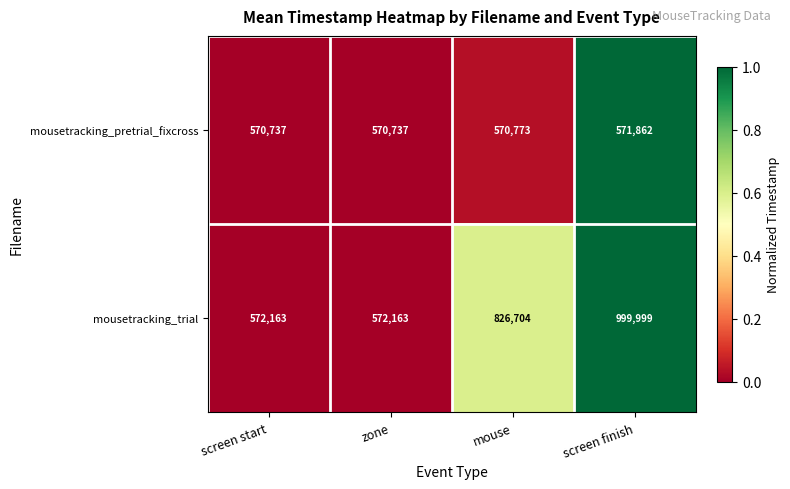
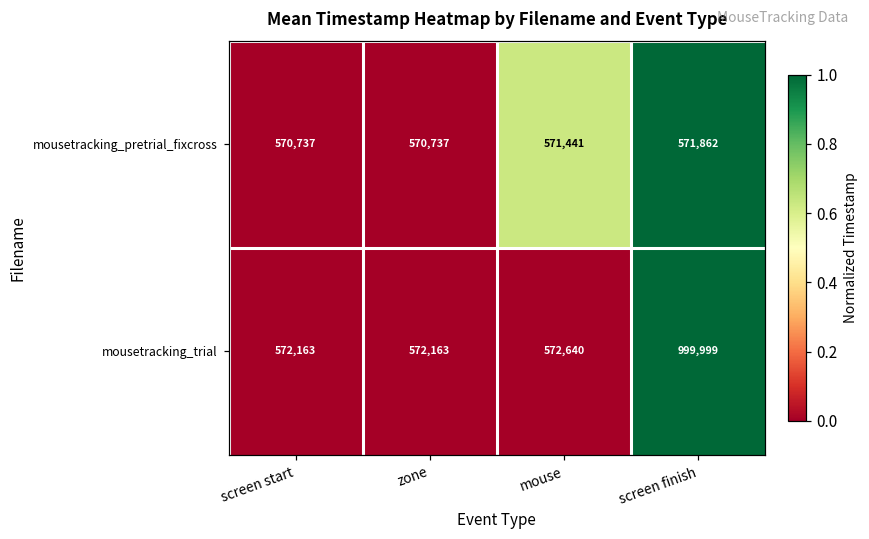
  {
    "mousetracking_pretrial_fixcross": {
      "screen start": "570,737",
      "zone": "570,737",
-     "mouse": "570,773",
+     "mouse": "571,441",
      "screen finish": "571,862"
    },
    "mousetracking_trial": {
      "screen start": "572,163",
      "zone": "572,163",
-     "mouse": "826,704",
+     "mouse": "572,640",
      "screen finish": "999,999"
    }
  }
